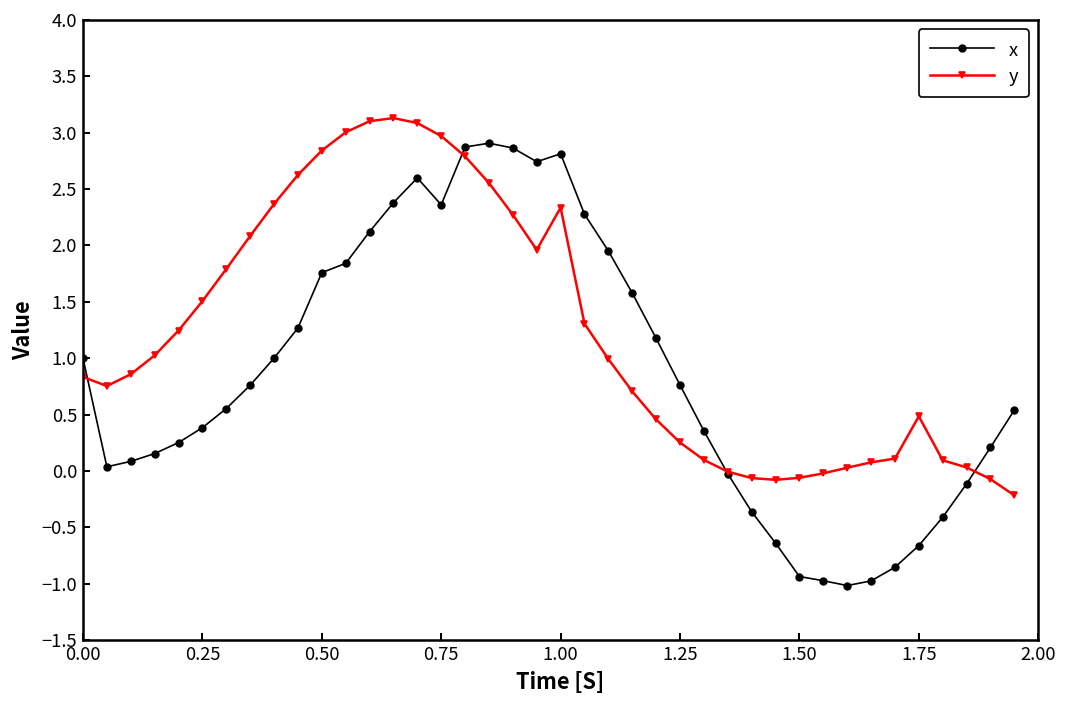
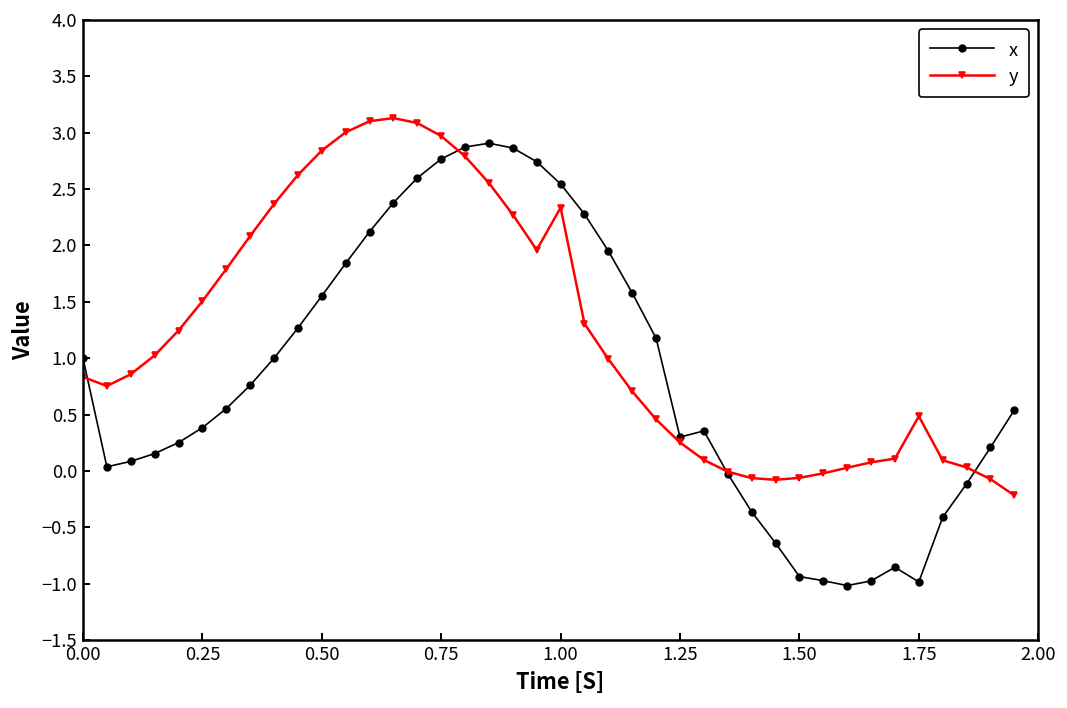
  {
    "x": {
      "0.00": 1.0,
      "0.25": 0.4,
-     "0.50": 1.8,
-     "0.75": 2.4,
-     "1.00": 2.8,
-     "1.25": 0.8,
+     "0.50": 1.6,
+     "0.75": 2.8,
+     "1.00": 2.5,
+     "1.25": 0.3,
      "1.50": -0.9,
-     "1.75": -0.7
+     "1.75": -1.0
    },
    "y": {
      "0.00": 0.8,
      "0.25": 1.5,
      "0.50": 2.8,
      "0.75": 3.0,
      "1.00": 2.3,
      "1.25": 0.3,
      "1.50": -0.1,
      "1.75": 0.5
    }
  }
